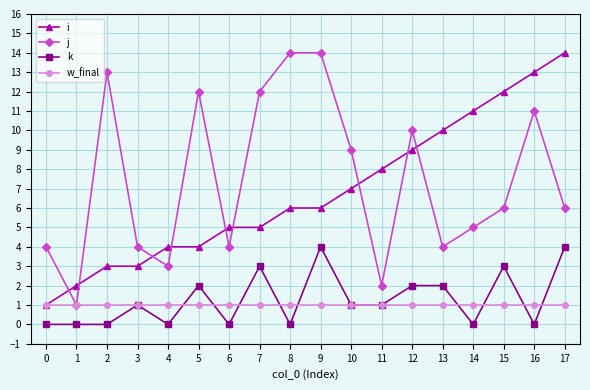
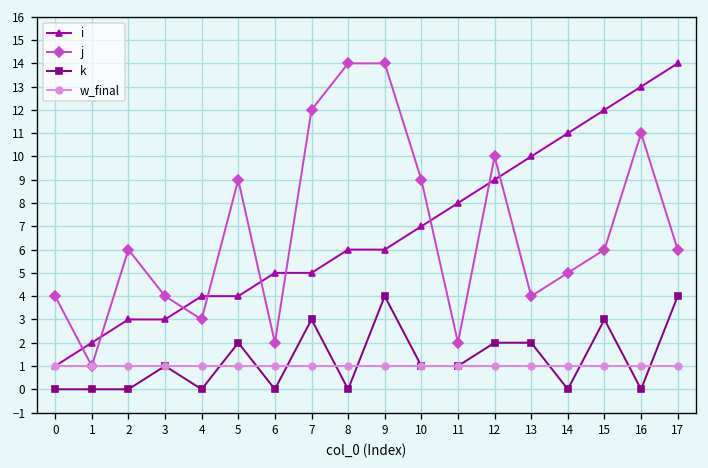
  {
    "j": {
      "0": 4,
-     "2": 13,
+     "2": 6,
      "3": 4,
      "4": 3,
-     "5": 12,
-     "6": 4,
+     "5": 9,
+     "6": 2,
      "7": 12,
      "8": 14,
      "9": 14,
      "10": 9,
      "11": 2,
      "12": 10,
      "13": 4,
      "14": 5,
      "15": 6,
      "16": 11,
      "17": 6
    },
    "w_final": {
      "2": 1,
      "4": 1,
      "5": 1,
      "6": 1,
      "7": 1,
      "8": 1,
      "9": 1,
      "12": 1,
      "13": 1,
      "14": 1,
      "15": 1,
      "16": 1,
      "17": 1
    }
  }
